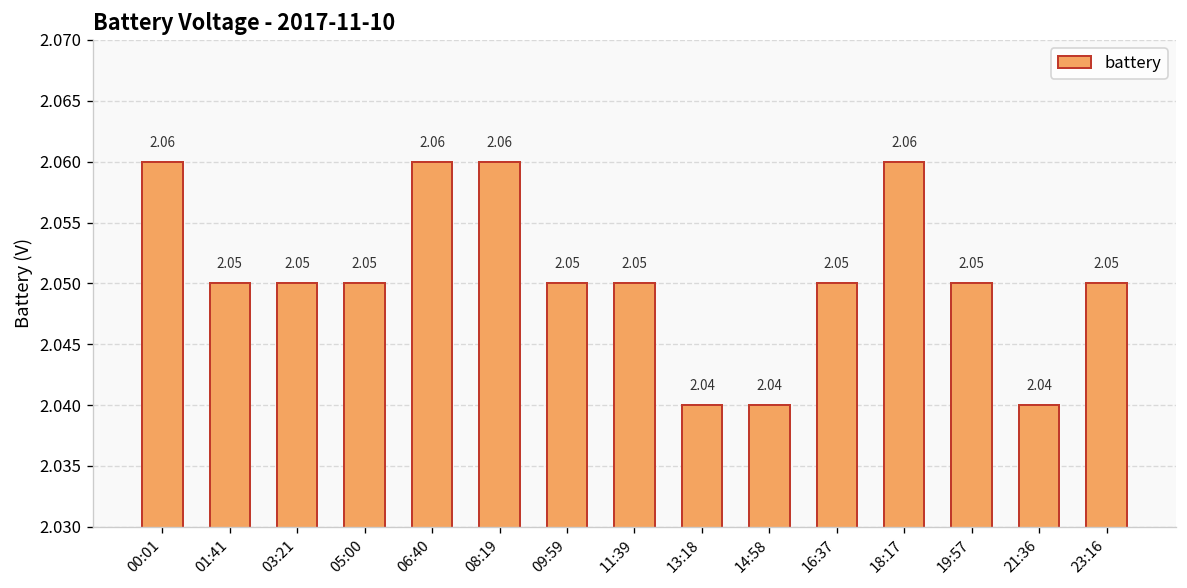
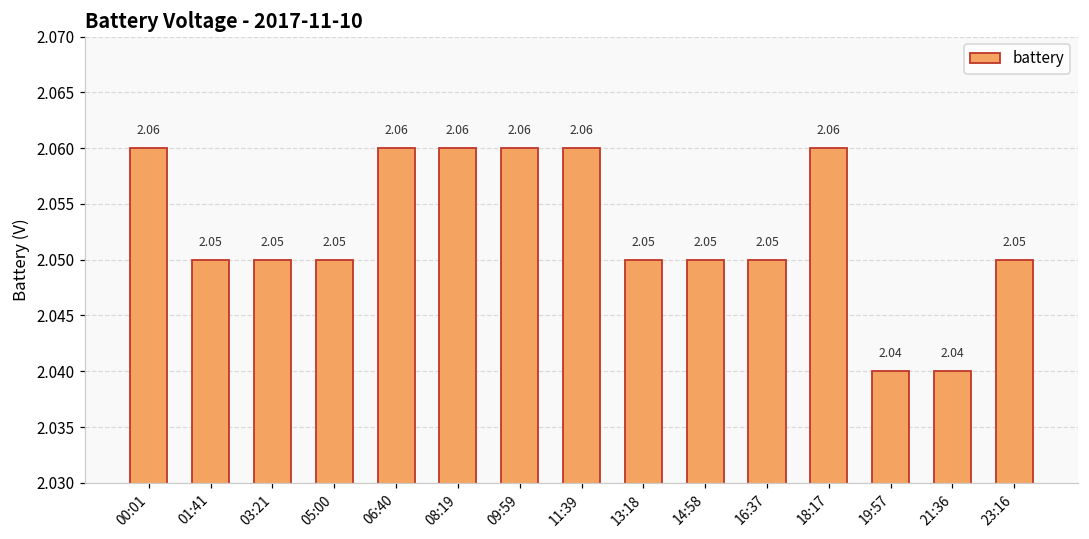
  {
    "00:01": 2.06,
    "01:41": 2.05,
    "03:21": 2.05,
    "05:00": 2.05,
    "06:40": 2.06,
    "08:19": 2.06,
-   "09:59": 2.05,
-   "11:39": 2.05,
-   "13:18": 2.04,
-   "14:58": 2.04,
+   "09:59": 2.06,
+   "11:39": 2.06,
+   "13:18": 2.05,
+   "14:58": 2.05,
    "16:37": 2.05,
    "18:17": 2.06,
-   "19:57": 2.05,
+   "19:57": 2.04,
    "21:36": 2.04,
    "23:16": 2.05
  }
